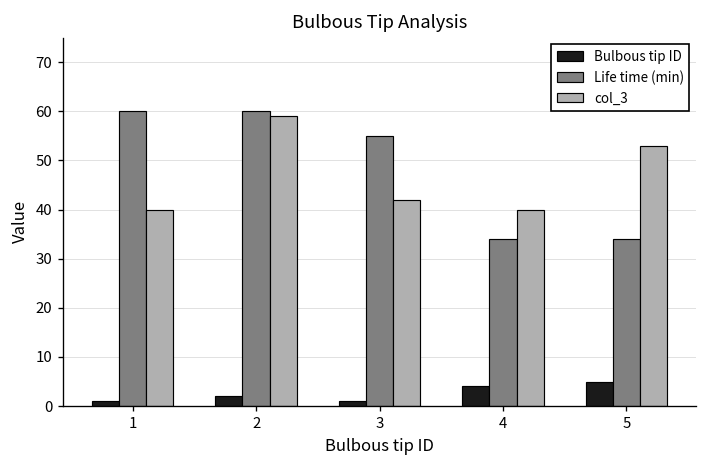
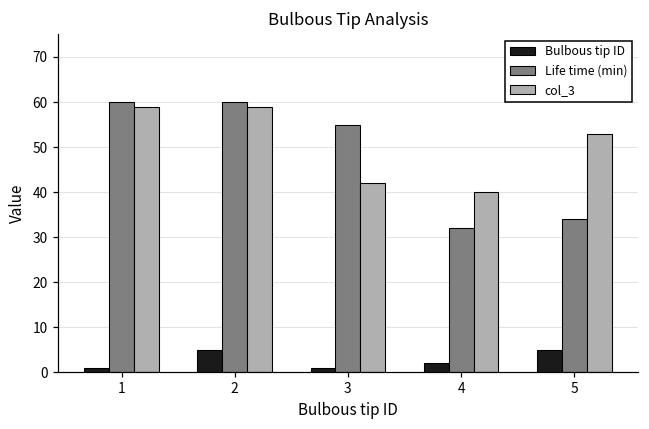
  {
    "Bulbous tip ID": {
      "1": 1,
-     "2": 2,
+     "2": 5,
      "3": 1,
-     "4": 4,
+     "4": 2,
      "5": 5
    },
    "Life time (min)": {
      "1": 60,
      "2": 60,
      "3": 55,
-     "4": 34,
+     "4": 32,
      "5": 34
    },
    "col_3": {
-     "1": 40,
+     "1": 59,
      "2": 59,
      "3": 42,
      "4": 40,
      "5": 53
    }
  }
